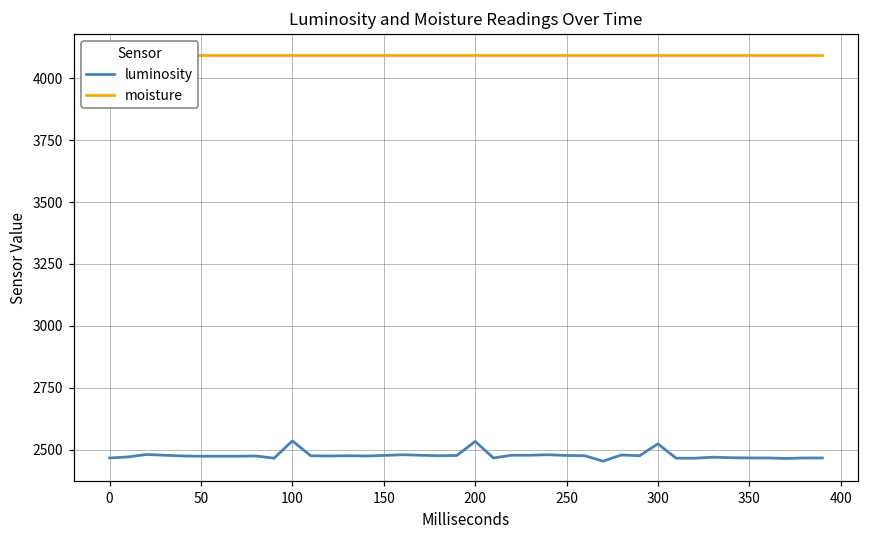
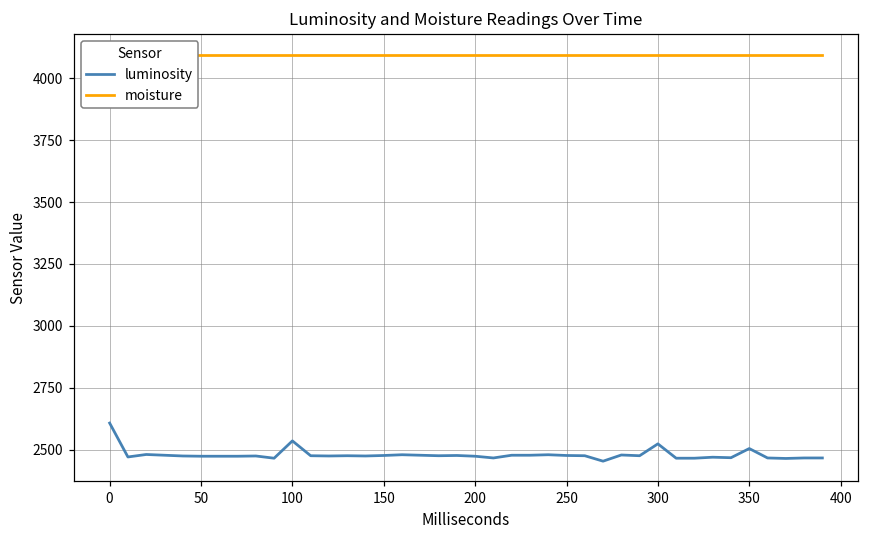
  {
    "luminosity": {
-     "0": 2470,
+     "0": 2610,
      "50": 2470,
      "100": 2540,
      "150": 2480,
-     "200": 2530,
+     "200": 2470,
      "250": 2480,
      "300": 2520,
-     "350": 2470
+     "350": 2500
    },
    "moisture": {
      "50": 4100,
      "100": 4100,
      "150": 4100,
      "200": 4100,
      "250": 4100,
      "300": 4100,
      "350": 4100
    }
  }
